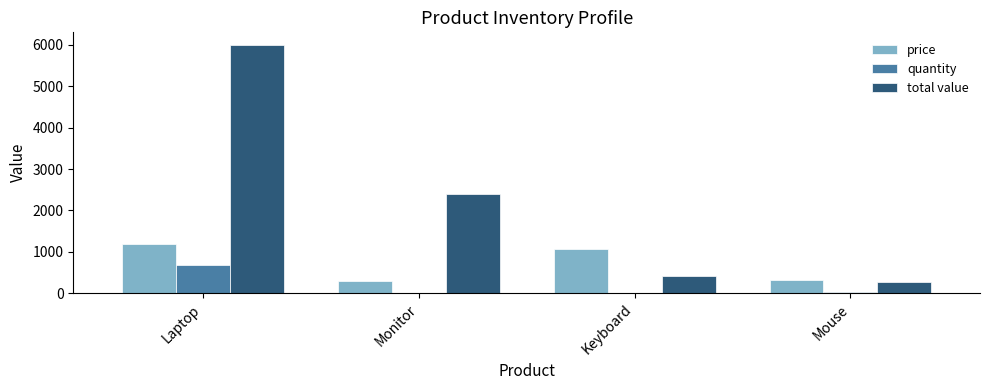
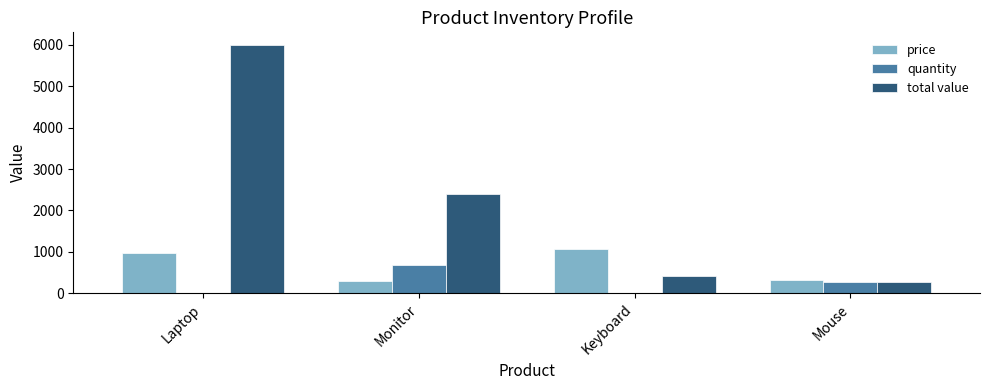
  {
    "price": {
-     "Laptop": 1200,
+     "Laptop": 1000,
      "Monitor": 300,
      "Keyboard": 1100,
      "Mouse": 300
    },
    "quantity": {
-     "Laptop": 700,
-     "Monitor": 0,
-     "Mouse": 0
+     "Laptop": 0,
+     "Monitor": 700,
+     "Mouse": 300
    },
    "total value": {
      "Laptop": 6000,
      "Monitor": 2400,
      "Keyboard": 400,
      "Mouse": 300
    }
  }
